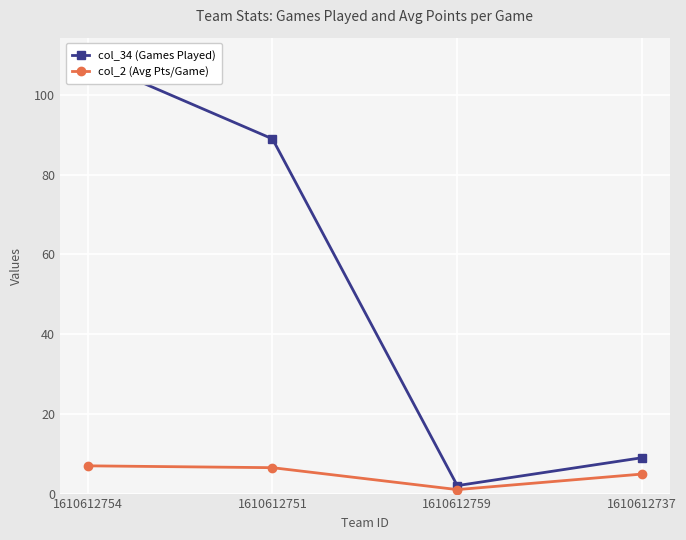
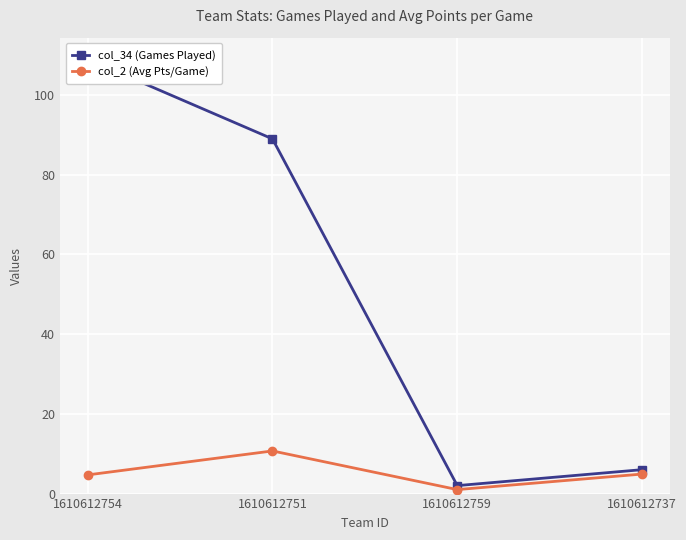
  {
    "col_34 (Games Played)": {
      "1610612751": 89,
      "1610612759": 2,
-     "1610612737": 9
+     "1610612737": 6
    },
    "col_2 (Avg Pts/Game)": {
-     "1610612754": 7,
-     "1610612751": 7,
+     "1610612754": 5,
+     "1610612751": 11,
      "1610612759": 1,
      "1610612737": 5
    }
  }
